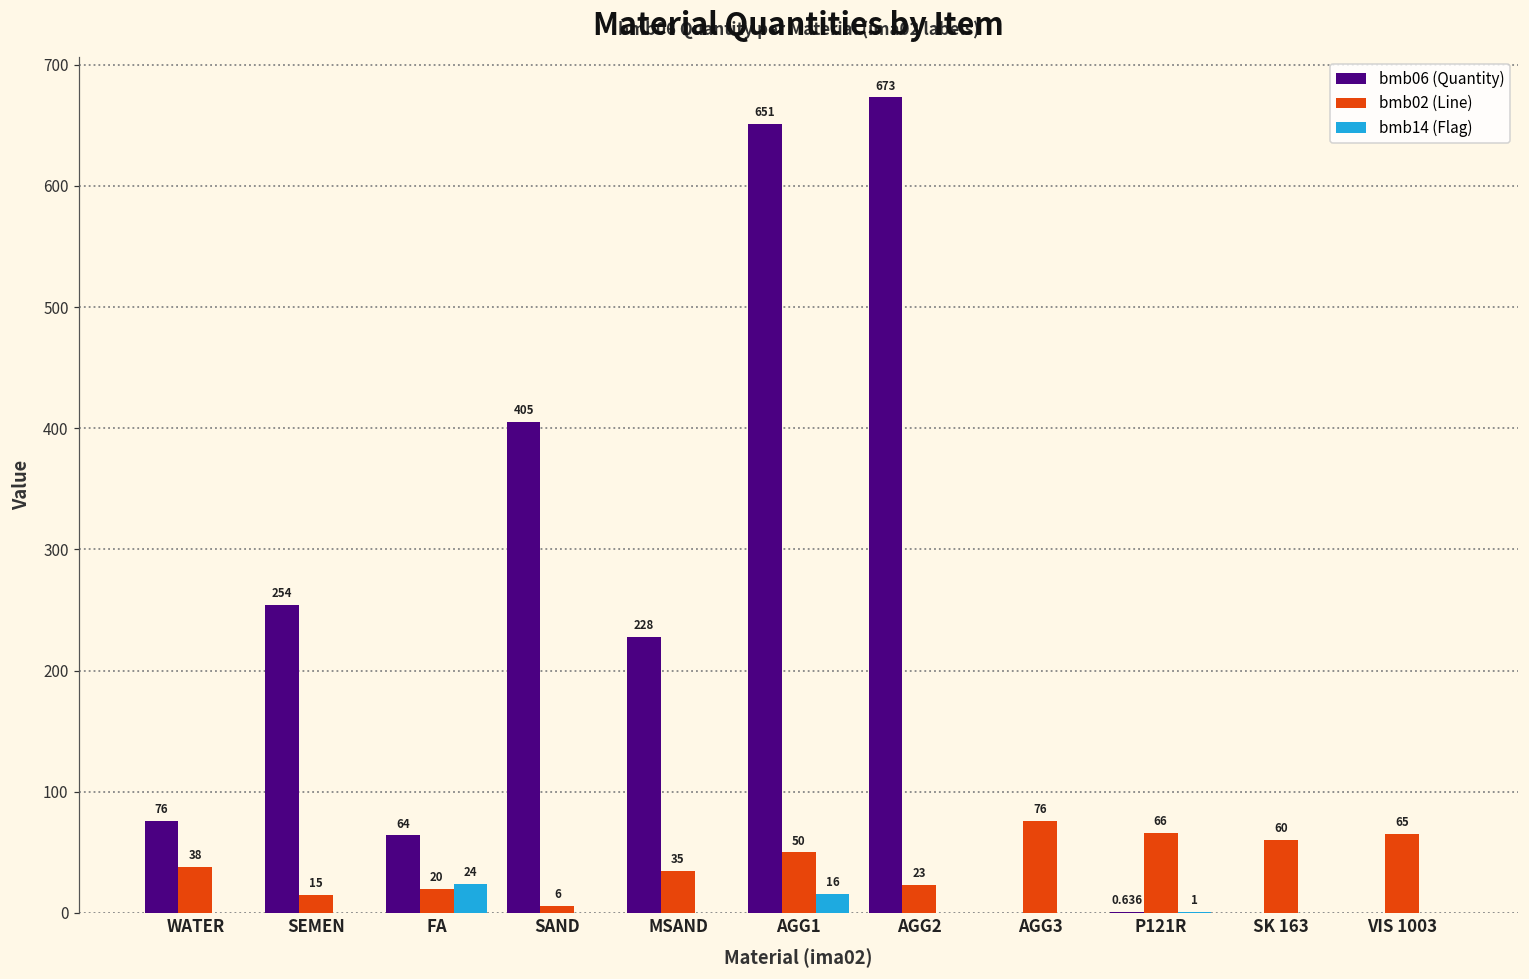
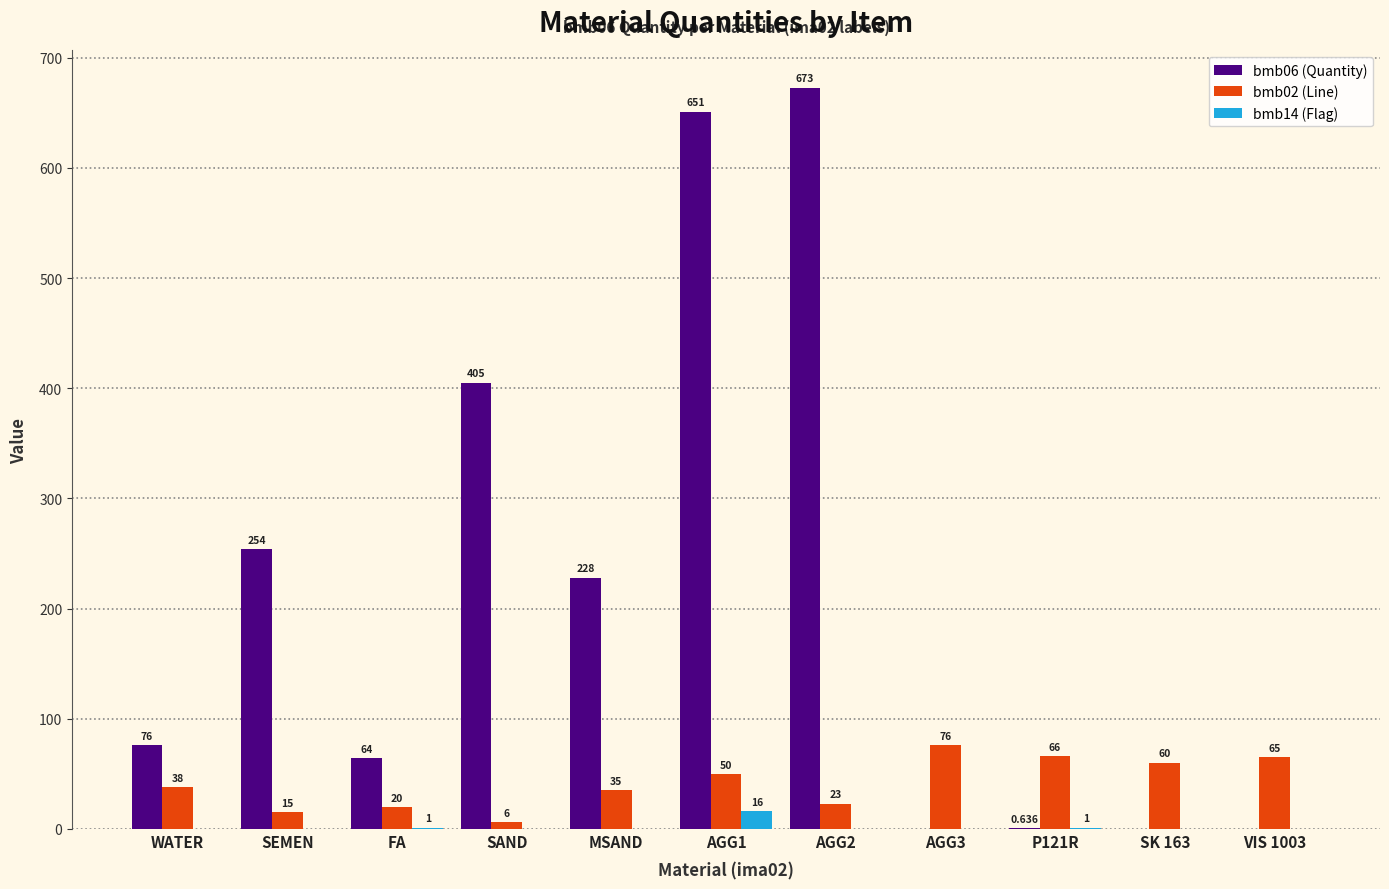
  {
    "bmb06 (Quantity)": {
      "WATER": 76,
      "SEMEN": 254,
      "FA": 64,
      "SAND": 405,
      "MSAND": 228,
      "AGG1": 651,
      "AGG2": 673,
      "P121R": 0.636
    },
    "bmb02 (Line)": {
      "WATER": 38,
      "SEMEN": 15,
      "FA": 20,
      "SAND": 6,
      "MSAND": 35,
      "AGG1": 50,
      "AGG2": 23,
      "AGG3": 76,
      "P121R": 66,
      "SK 163": 60,
      "VIS 1003": 65
    },
    "bmb14 (Flag)": {
-     "FA": 24,
+     "FA": 1,
      "AGG1": 16,
      "P121R": 1
    }
  }
